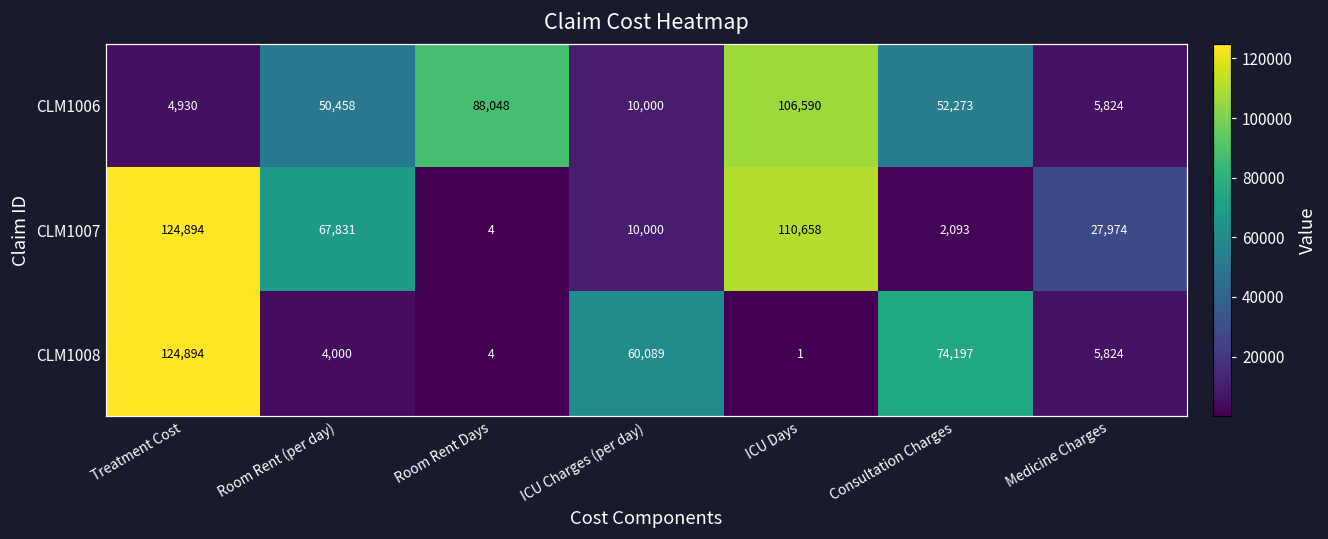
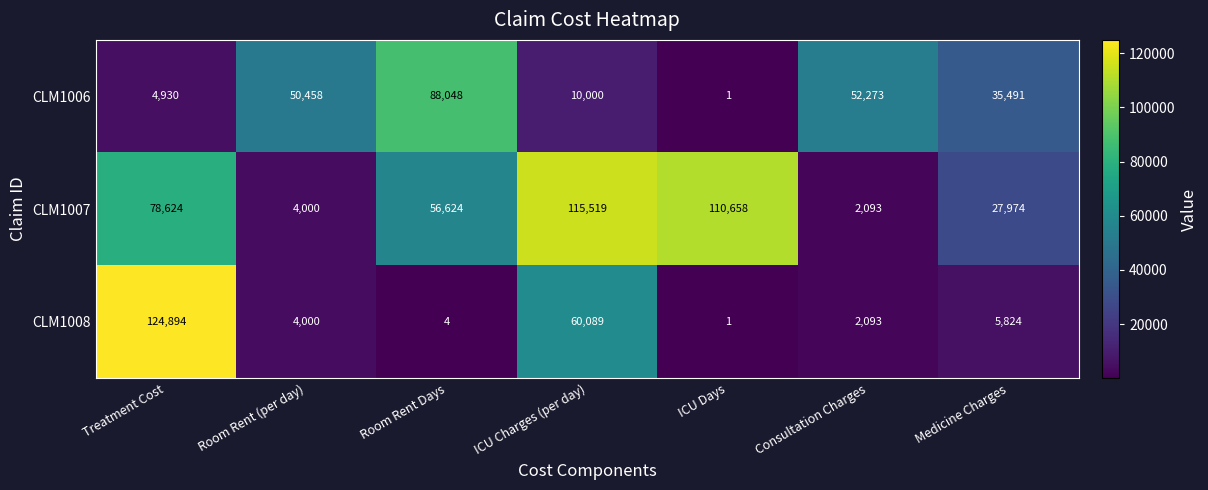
  {
    "CLM1006": {
      "Treatment Cost": "4,930",
      "Room Rent (per day)": "50,458",
      "Room Rent Days": "88,048",
      "ICU Charges (per day)": "10,000",
-     "ICU Days": "106,590",
+     "ICU Days": "1",
      "Consultation Charges": "52,273",
-     "Medicine Charges": "5,824"
+     "Medicine Charges": "35,491"
    },
    "CLM1007": {
-     "Treatment Cost": "124,894",
-     "Room Rent (per day)": "67,831",
-     "Room Rent Days": "4",
-     "ICU Charges (per day)": "10,000",
+     "Treatment Cost": "78,624",
+     "Room Rent (per day)": "4,000",
+     "Room Rent Days": "56,624",
+     "ICU Charges (per day)": "115,519",
      "ICU Days": "110,658",
      "Consultation Charges": "2,093",
      "Medicine Charges": "27,974"
    },
    "CLM1008": {
      "Treatment Cost": "124,894",
      "Room Rent (per day)": "4,000",
      "Room Rent Days": "4",
      "ICU Charges (per day)": "60,089",
      "ICU Days": "1",
-     "Consultation Charges": "74,197",
+     "Consultation Charges": "2,093",
      "Medicine Charges": "5,824"
    }
  }
